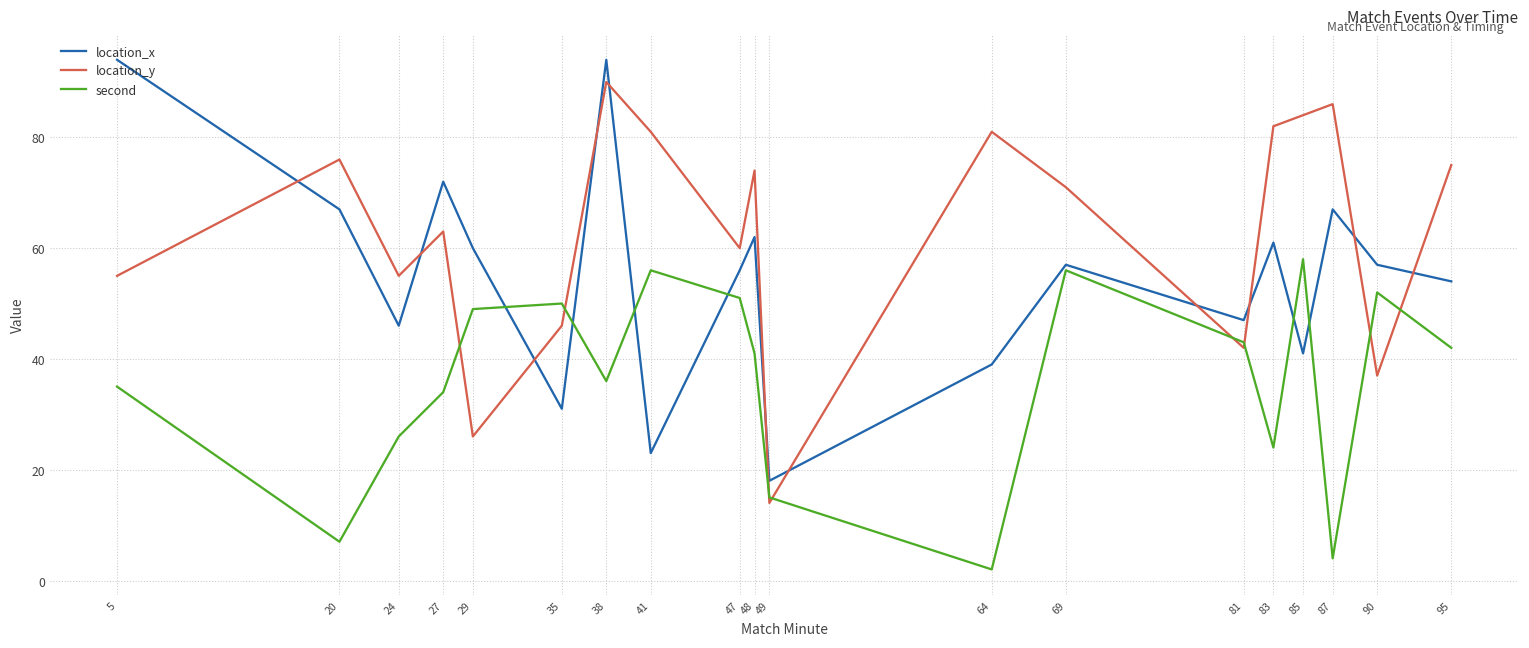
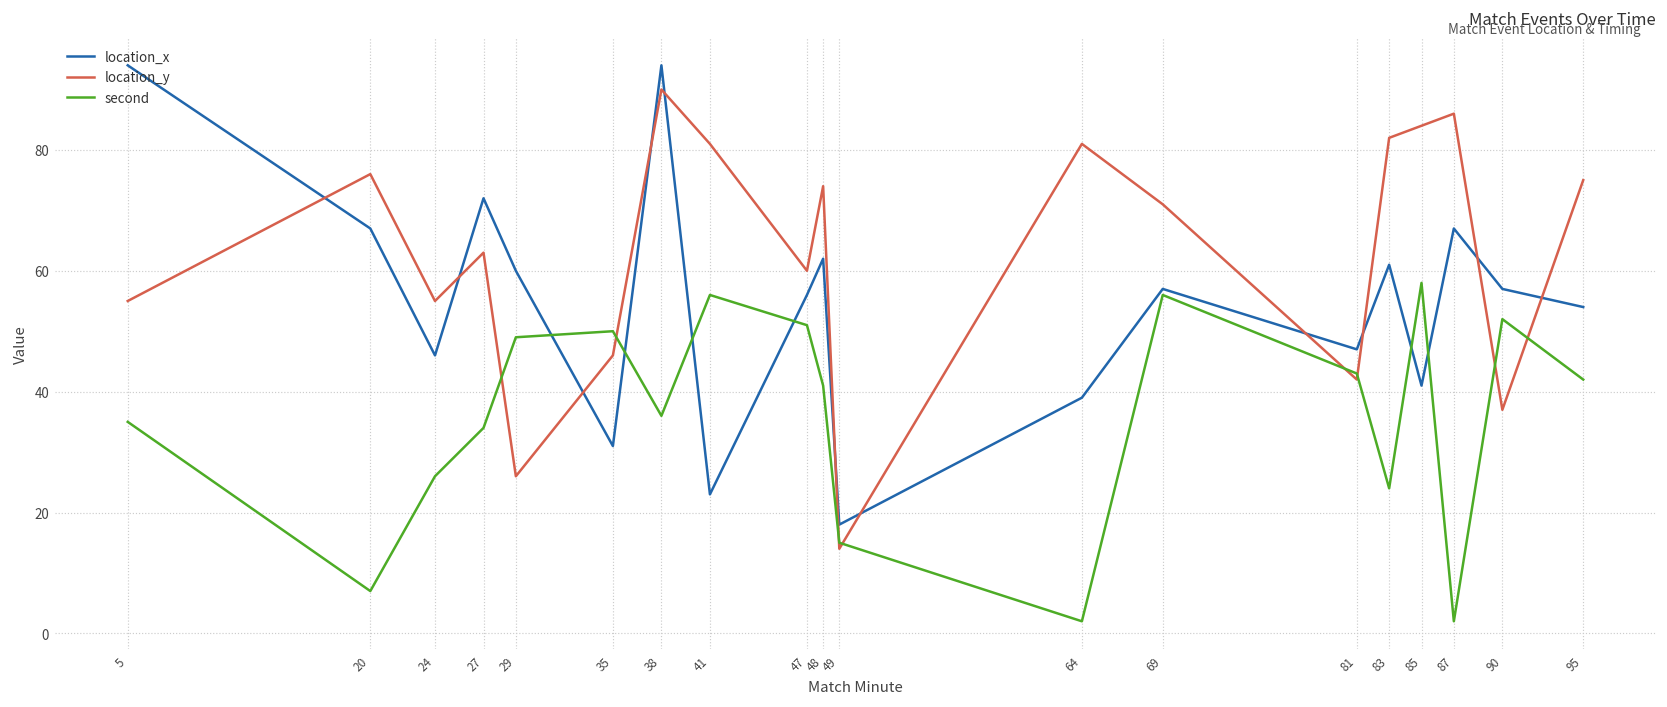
  {
    "location_x": {
      "5": 94,
      "20": 67,
      "24": 46,
      "27": 72,
      "29": 60,
      "35": 31,
      "38": 94,
      "41": 23,
      "47": 56,
      "48": 62,
      "49": 18,
      "64": 39,
      "69": 57,
      "81": 47,
      "83": 61,
      "85": 41,
      "87": 67,
      "90": 57,
      "95": 54
    },
    "location_y": {
      "5": 55,
      "20": 76,
      "24": 55,
      "27": 63,
      "29": 26,
      "35": 46,
      "38": 90,
      "41": 81,
      "47": 60,
      "48": 74,
      "49": 14,
      "64": 81,
      "69": 71,
      "81": 42,
      "83": 82,
      "85": 84,
      "87": 86,
      "90": 37,
      "95": 75
    },
    "second": {
      "5": 35,
      "20": 7,
      "24": 26,
      "27": 34,
      "29": 49,
      "35": 50,
      "38": 36,
      "41": 56,
      "47": 51,
      "48": 41,
      "49": 15,
      "64": 2,
      "69": 56,
      "81": 43,
      "83": 24,
      "85": 58,
-     "87": 4,
+     "87": 2,
      "90": 52,
      "95": 42
    }
  }
